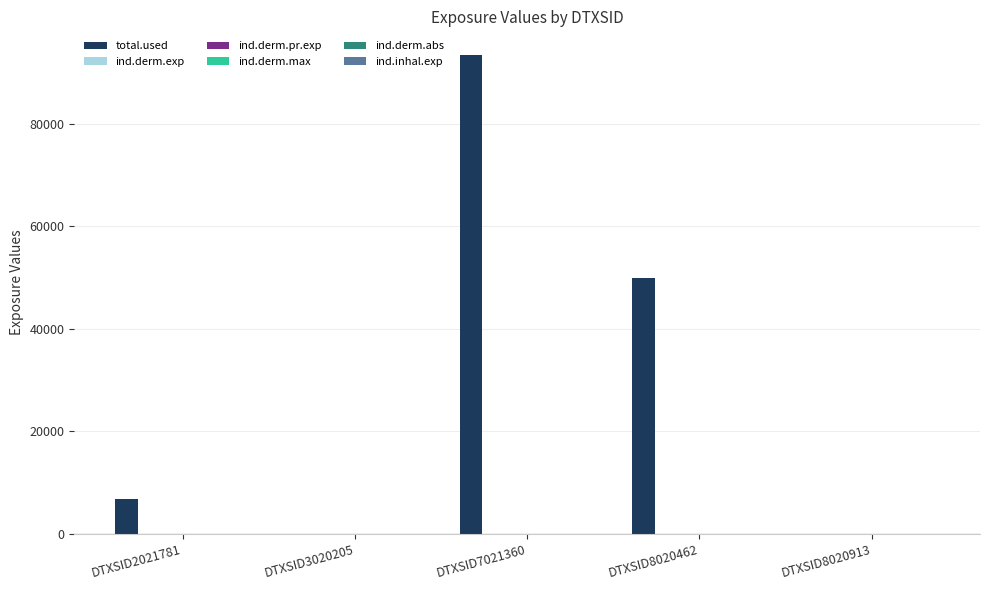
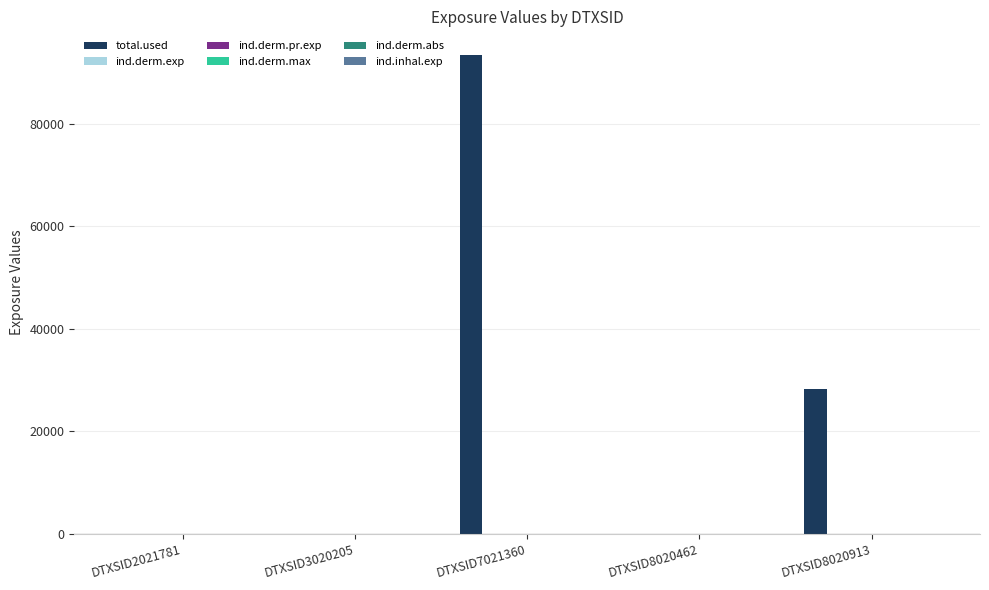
  {
    "total.used": {
-     "DTXSID2021781": 7000,
+     "DTXSID2021781": 0,
      "DTXSID3020205": 0,
      "DTXSID7021360": 93000,
-     "DTXSID8020462": 50000,
-     "DTXSID8020913": 0
+     "DTXSID8020462": 0,
+     "DTXSID8020913": 28000
    },
    "ind.derm.exp": {
      "DTXSID2021781": 0,
      "DTXSID3020205": 0,
      "DTXSID8020462": 0,
      "DTXSID8020913": 0
    },
    "ind.derm.pr.exp": {
      "DTXSID2021781": 0,
      "DTXSID3020205": 0,
      "DTXSID8020462": 0,
      "DTXSID8020913": 0
    },
    "ind.derm.max": {
      "DTXSID2021781": 0,
      "DTXSID3020205": 0,
      "DTXSID8020462": 0,
      "DTXSID8020913": 0
    }
  }
